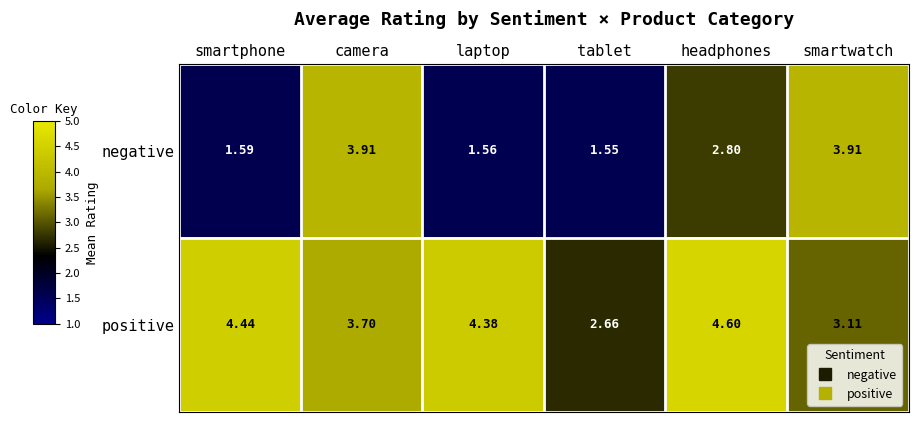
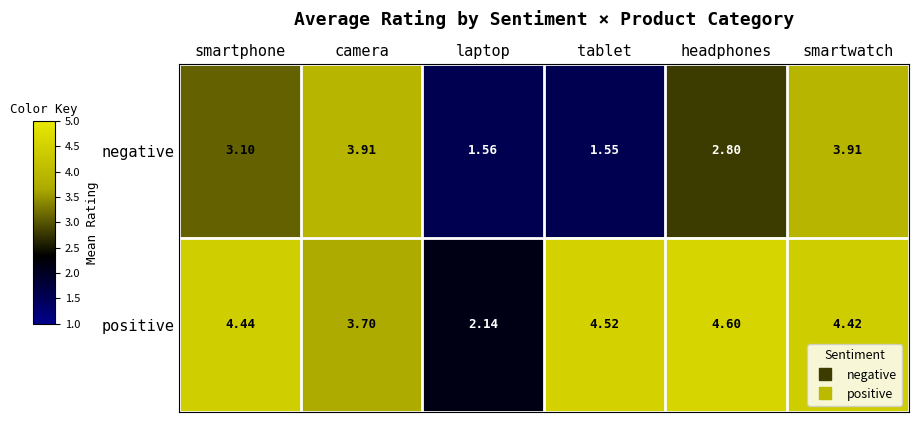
  {
    "negative": {
-     "smartphone": 1.59,
+     "smartphone": 3.10,
      "camera": 3.91,
      "laptop": 1.56,
      "tablet": 1.55,
      "headphones": 2.80,
      "smartwatch": 3.91
    },
    "positive": {
      "smartphone": 4.44,
      "camera": 3.70,
-     "laptop": 4.38,
-     "tablet": 2.66,
+     "laptop": 2.14,
+     "tablet": 4.52,
      "headphones": 4.60,
-     "smartwatch": 3.11
+     "smartwatch": 4.42
    }
  }
